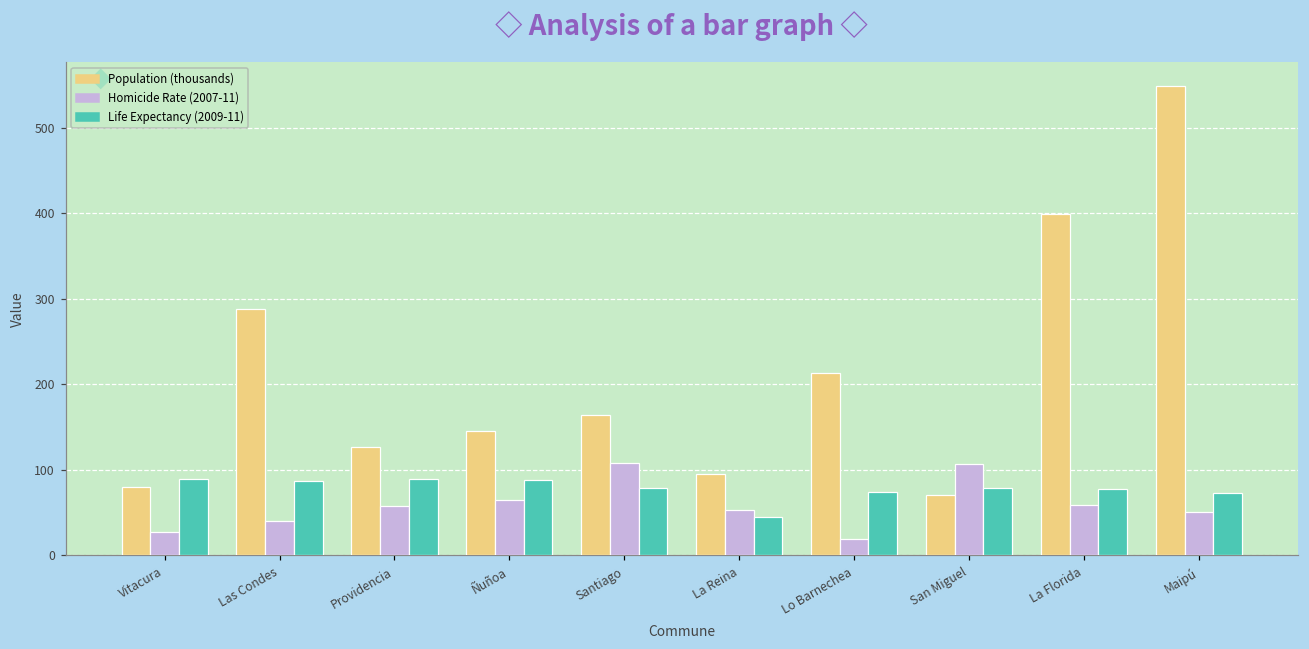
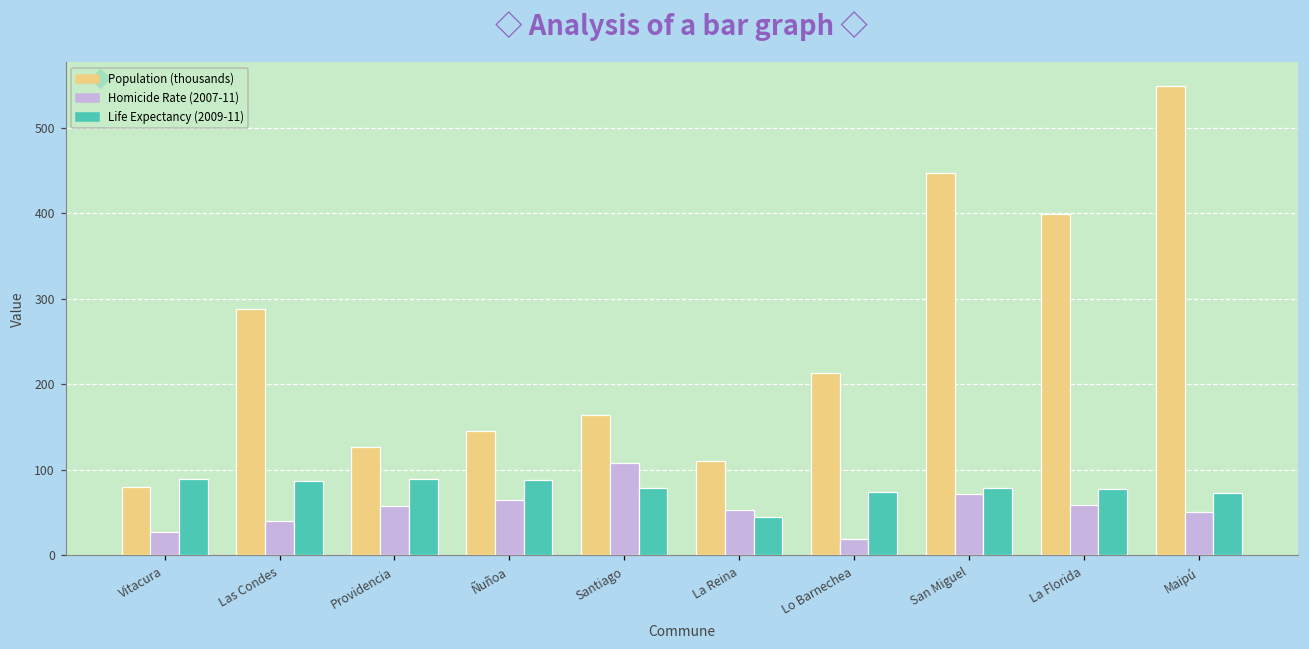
  {
    "Population (thousands)": {
      "Vitacura": 80,
      "Las Condes": 290,
      "Providencia": 130,
      "Ñuñoa": 150,
      "Santiago": 160,
-     "La Reina": 100,
+     "La Reina": 110,
      "Lo Barnechea": 210,
-     "San Miguel": 70,
+     "San Miguel": 450,
      "La Florida": 400,
      "Maipú": 550
    },
    "Homicide Rate (2007-11)": {
      "Vitacura": 30,
      "Las Condes": 40,
      "Providencia": 60,
      "Ñuñoa": 60,
      "Santiago": 110,
      "La Reina": 50,
      "Lo Barnechea": 20,
-     "San Miguel": 110,
+     "San Miguel": 70,
      "La Florida": 60,
      "Maipú": 50
    },
    "Life Expectancy (2009-11)": {
      "Vitacura": 90,
      "Las Condes": 90,
      "Providencia": 90,
      "Ñuñoa": 90,
      "Santiago": 80,
      "La Reina": 40,
      "Lo Barnechea": 70,
      "San Miguel": 80,
      "La Florida": 80,
      "Maipú": 70
    }
  }
